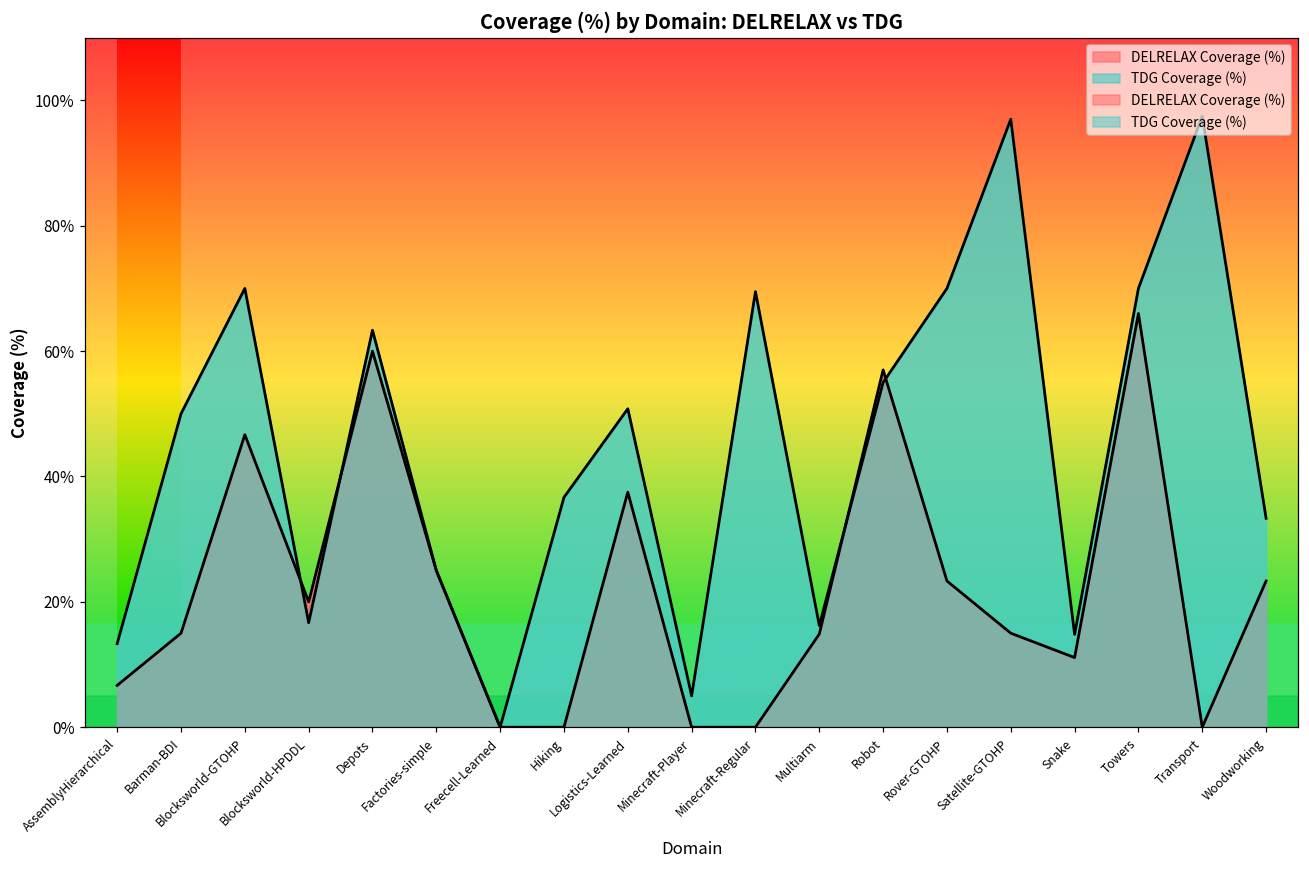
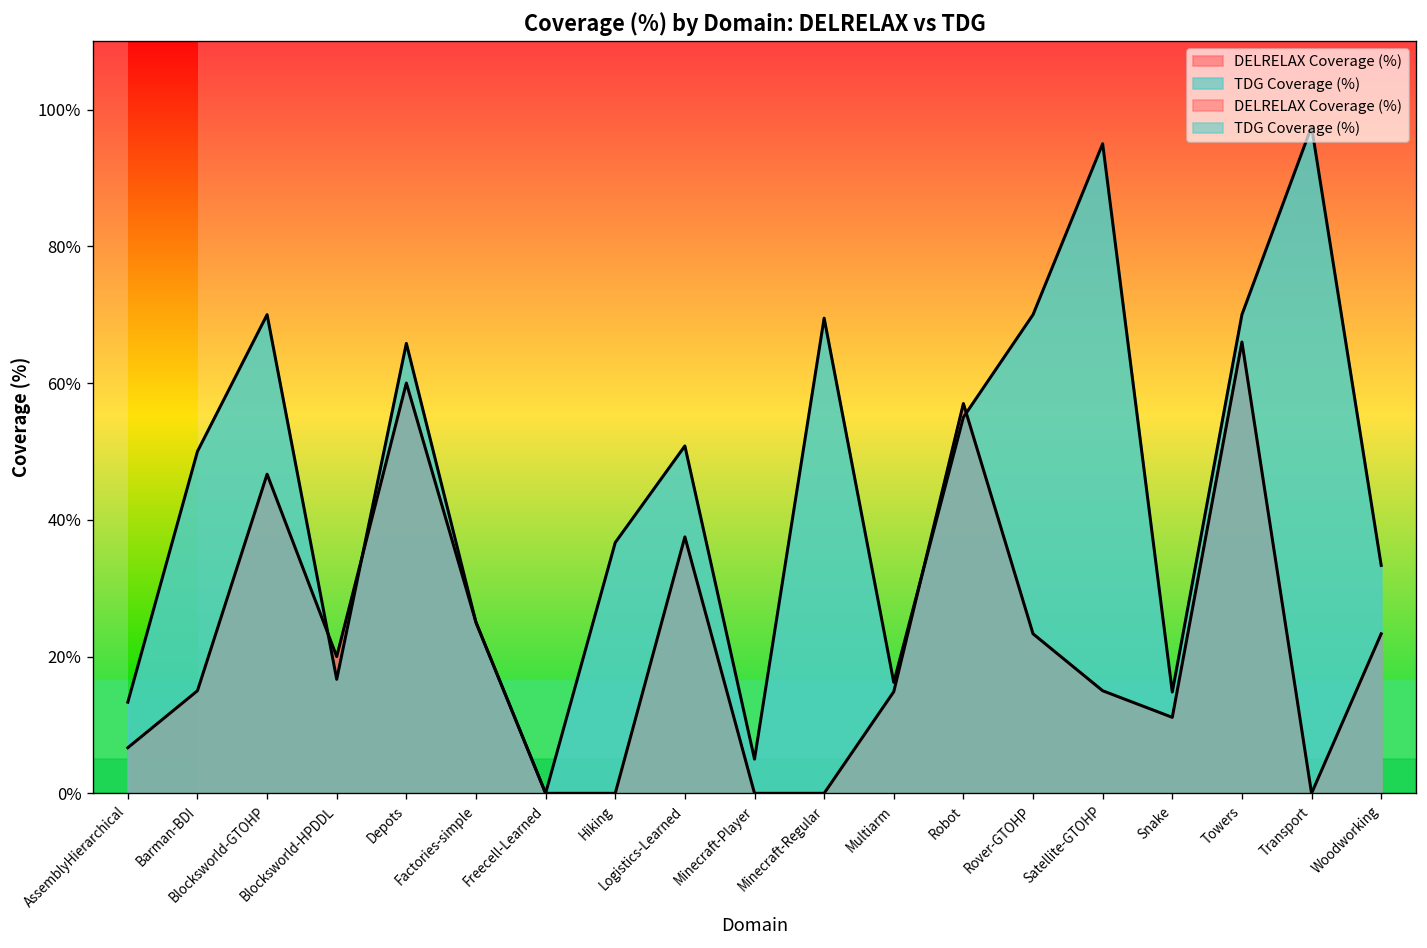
  {
    "DELRELAX Coverage (%)": {
      "AssemblyHierarchical": "7%",
      "Barman-BDI": "15%",
      "Blocksworld-GTOHP": "47%",
      "Blocksworld-HPDDL": "20%",
      "Depots": "60%",
      "Logistics-Learned": "38%",
      "Multiarm": "15%",
      "Robot": "57%",
      "Rover-GTOHP": "23%",
      "Satellite-GTOHP": "15%",
      "Snake": "11%",
      "Towers": "66%",
      "Woodworking": "23%"
    },
    "TDG Coverage (%)": {
      "AssemblyHierarchical": "13%",
      "Barman-BDI": "50%",
      "Blocksworld-GTOHP": "70%",
      "Blocksworld-HPDDL": "17%",
-     "Depots": "63%",
+     "Depots": "66%",
      "Hiking": "37%",
      "Logistics-Learned": "51%",
      "Minecraft-Regular": "69%",
      "Multiarm": "16%",
      "Robot": "55%",
      "Rover-GTOHP": "70%",
-     "Satellite-GTOHP": "97%",
+     "Satellite-GTOHP": "95%",
      "Snake": "15%",
      "Towers": "70%",
      "Woodworking": "33%"
    }
  }
